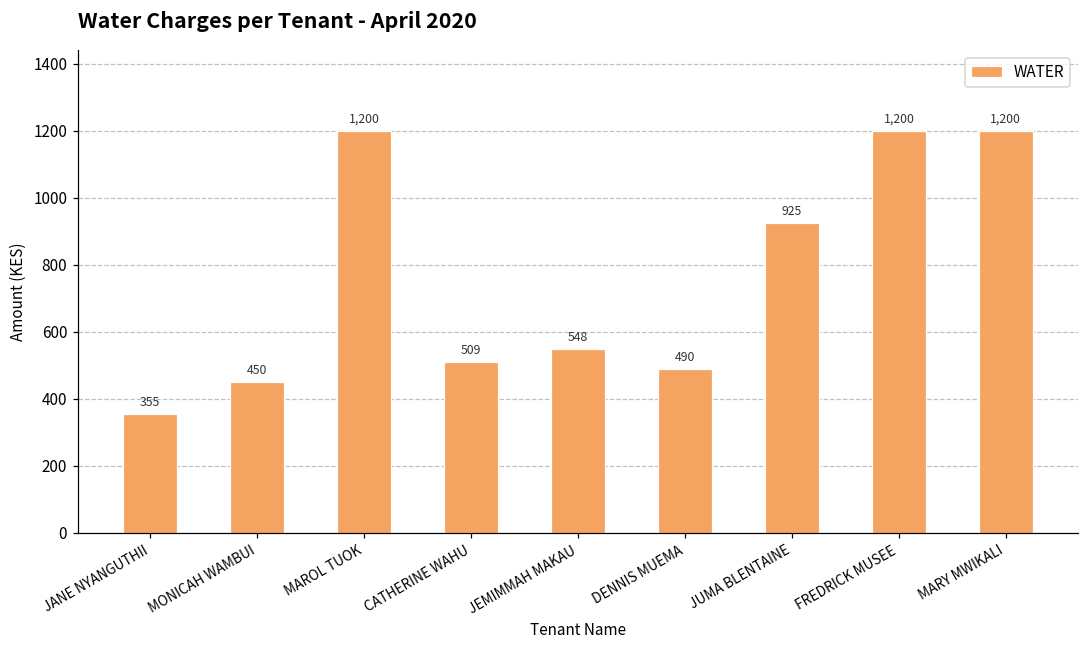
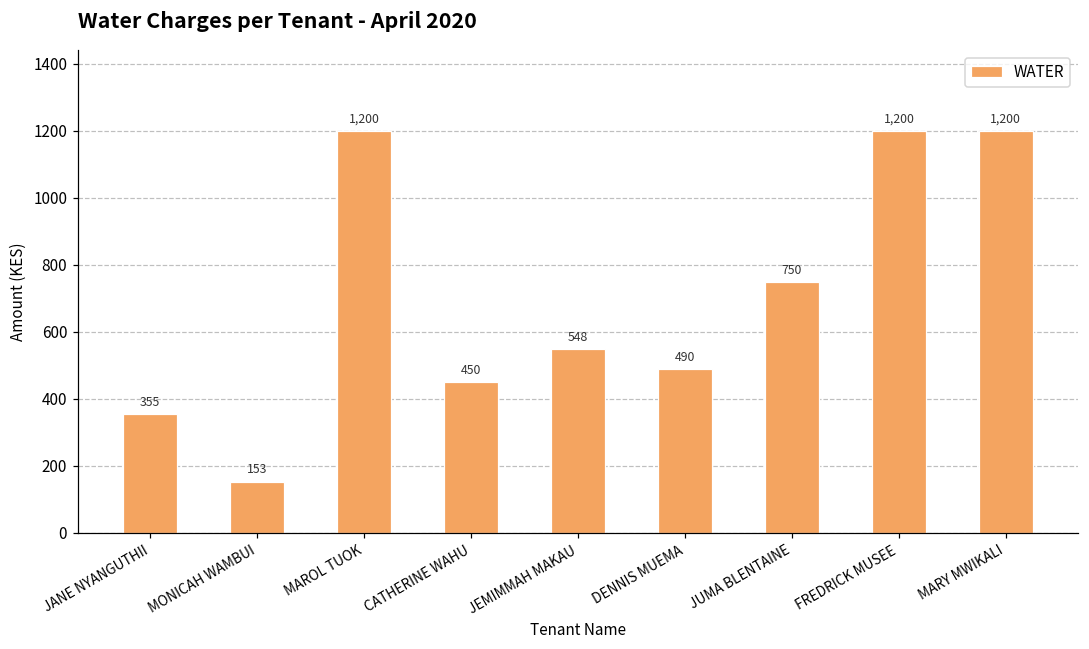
  {
    "JANE NYANGUTHII": "355",
-   "MONICAH WAMBUI": "450",
+   "MONICAH WAMBUI": "153",
    "MAROL TUOK": "1,200",
-   "CATHERINE WAHU": "509",
+   "CATHERINE WAHU": "450",
    "JEMIMMAH MAKAU": "548",
    "DENNIS MUEMA": "490",
-   "JUMA BLENTAINE": "925",
+   "JUMA BLENTAINE": "750",
    "FREDRICK MUSEE": "1,200",
    "MARY MWIKALI": "1,200"
  }
